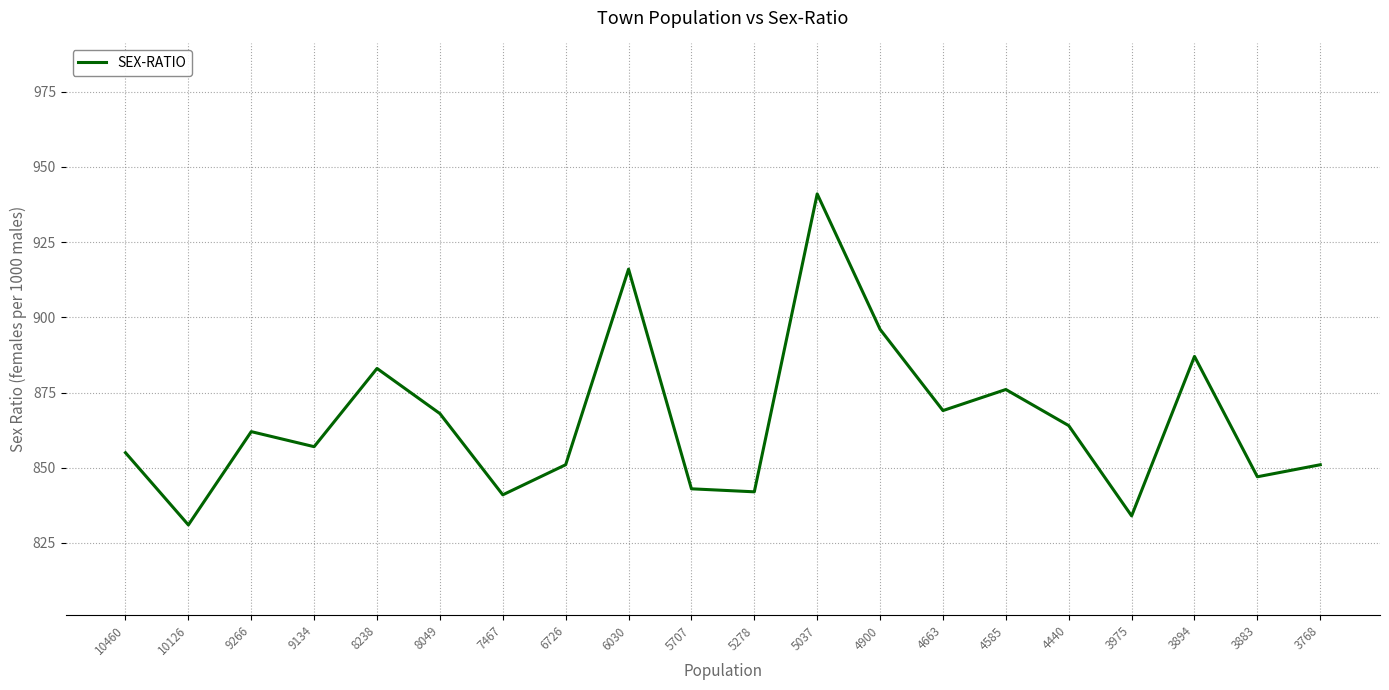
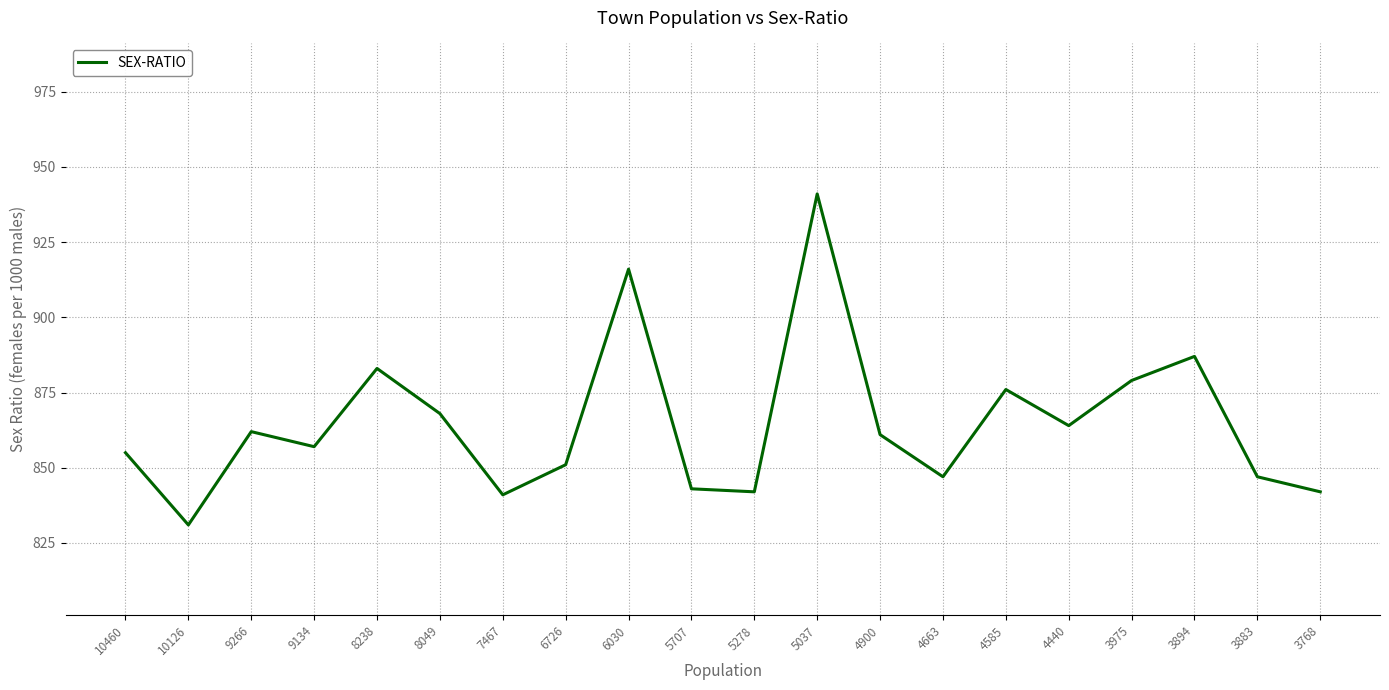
  {
    "10460": 855,
    "10126": 831,
    "9266": 862,
    "9134": 857,
    "8238": 883,
    "8049": 868,
    "7467": 841,
    "6726": 851,
    "6030": 916,
    "5707": 843,
    "5278": 842,
    "5037": 941,
-   "4900": 896,
-   "4663": 869,
+   "4900": 861,
+   "4663": 847,
    "4585": 876,
    "4440": 864,
-   "3975": 834,
+   "3975": 879,
    "3894": 887,
    "3883": 847,
-   "3768": 851
+   "3768": 842
  }
